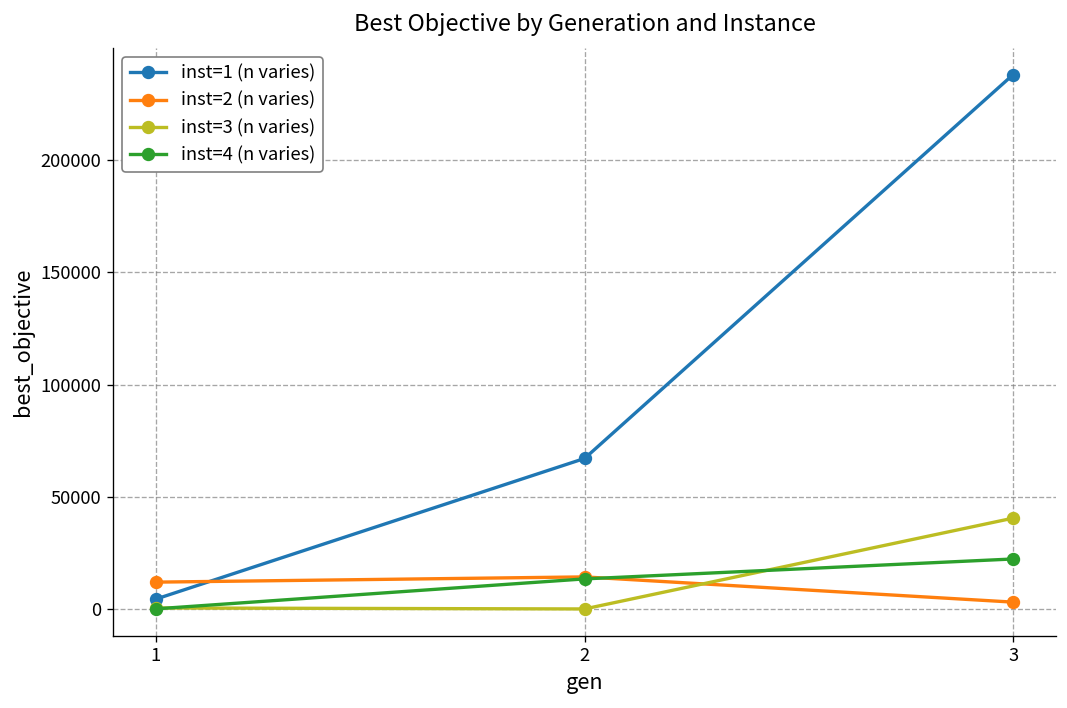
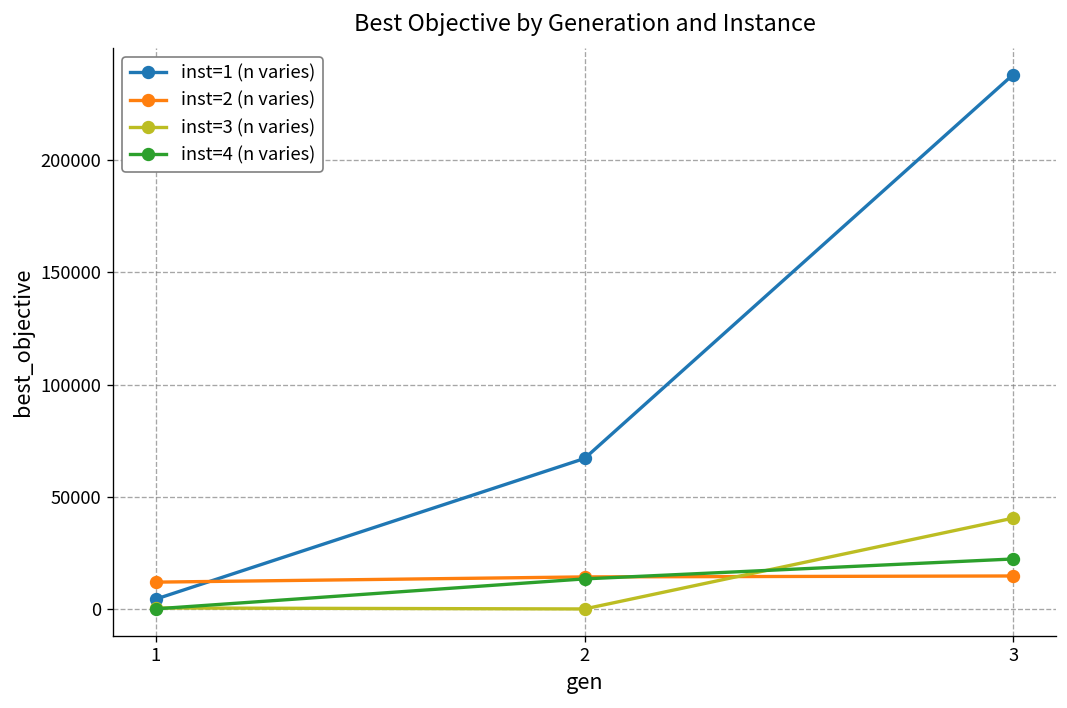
  {
    "inst=1 (n varies)": {
      "1": 5000,
      "2": 67000,
      "3": 238000
    },
    "inst=2 (n varies)": {
      "1": 12000,
-     "3": 3000
+     "3": 15000
    },
    "inst=3 (n varies)": {
      "2": 0,
      "3": 41000
    },
    "inst=4 (n varies)": {
      "3": 22000
    }
  }
